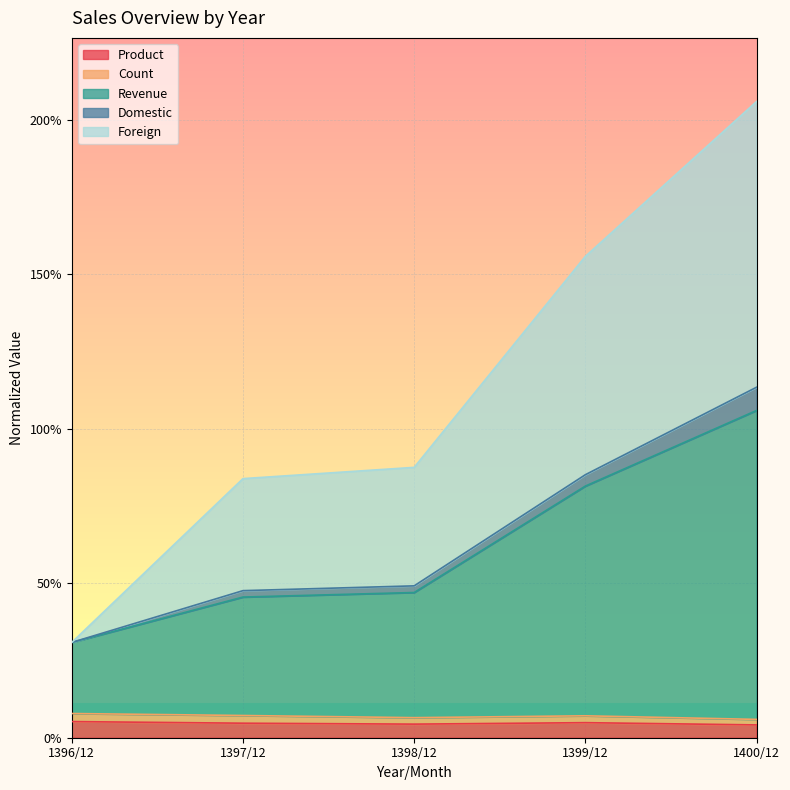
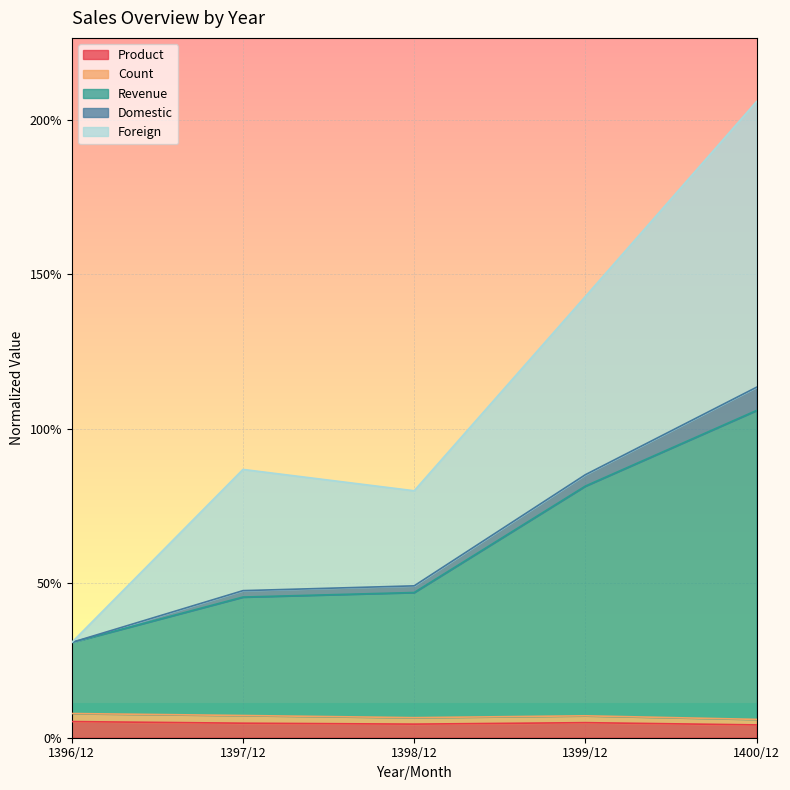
  {
    "Product": {
      "1396/12": "5%",
      "1397/12": "5%",
      "1398/12": "4%",
      "1399/12": "5%",
      "1400/12": "4%"
    },
    "Count": {
      "1396/12": "3%",
      "1397/12": "2%",
      "1398/12": "2%",
      "1399/12": "2%",
      "1400/12": "2%"
    },
    "Foreign": {
-     "1397/12": "36%",
-     "1398/12": "38%",
-     "1399/12": "71%",
+     "1397/12": "39%",
+     "1398/12": "31%",
+     "1399/12": "58%",
      "1400/12": "92%"
    }
  }
